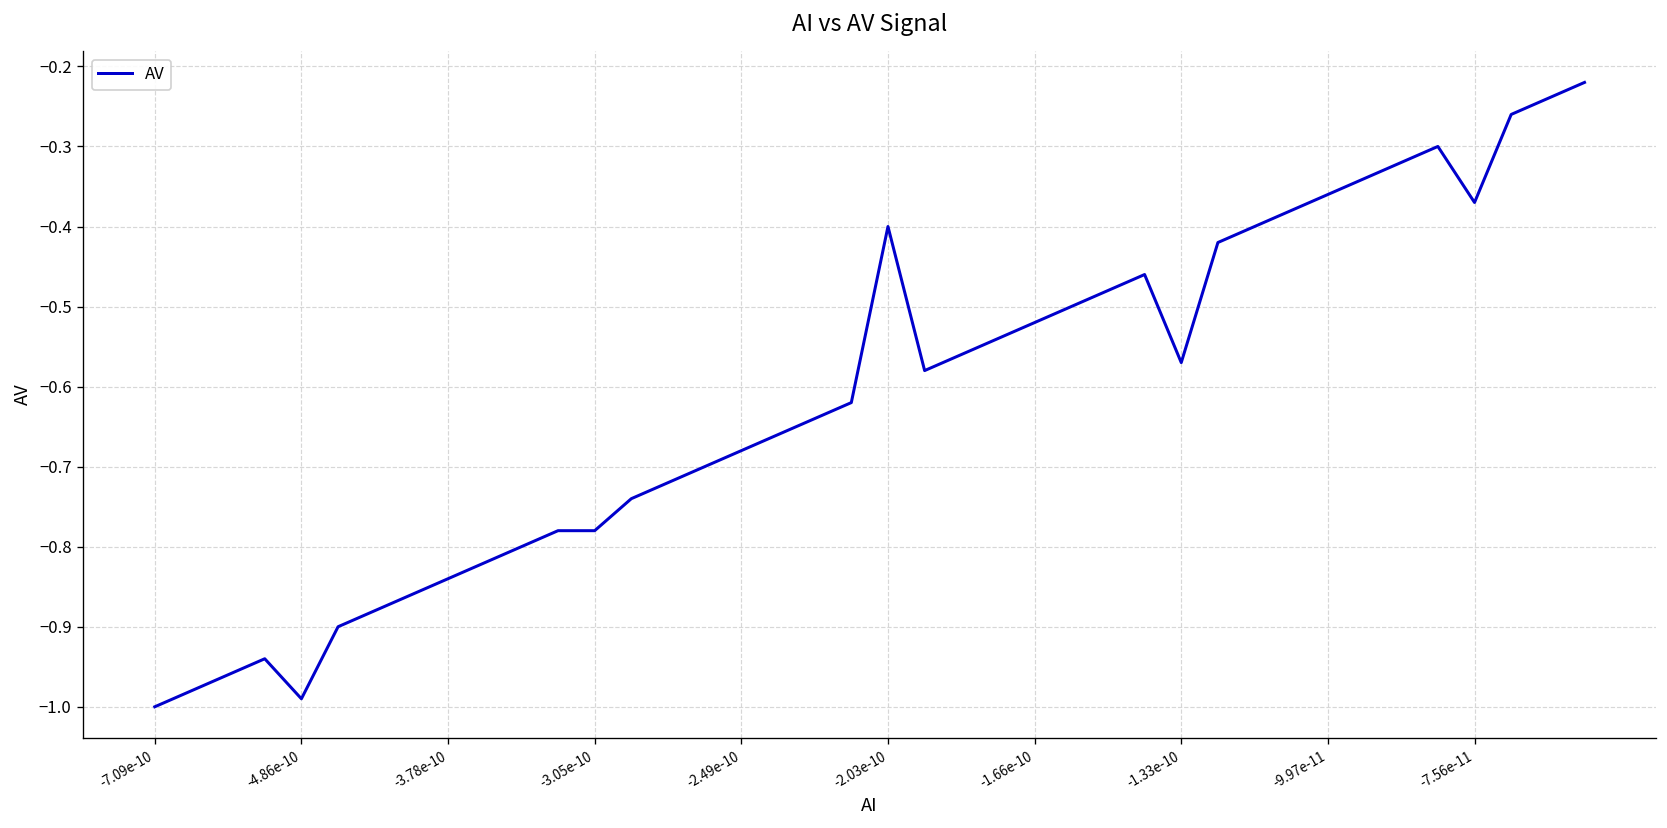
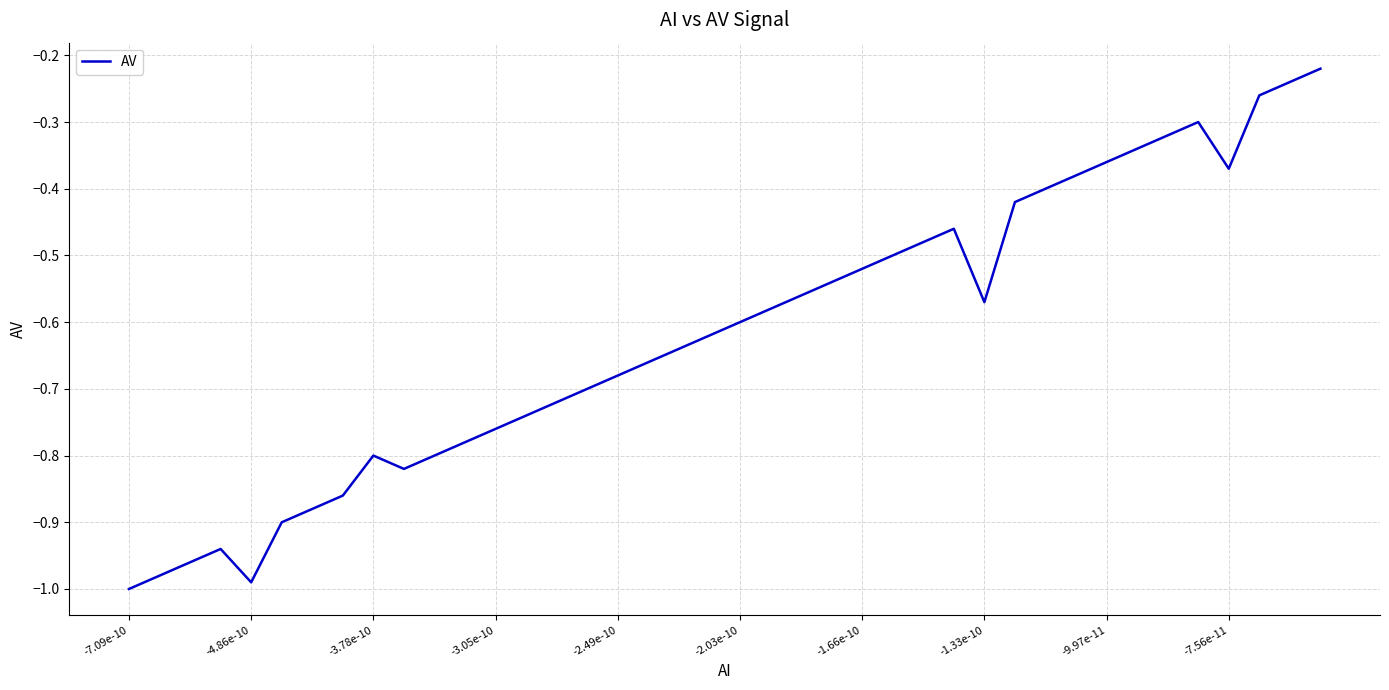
  {
    "-7.09e-10": -1.00,
    "-4.86e-10": -0.99,
-   "-3.78e-10": -0.84,
-   "-3.05e-10": -0.78,
+   "-3.78e-10": -0.80,
+   "-3.05e-10": -0.76,
    "-2.49e-10": -0.68,
-   "-2.03e-10": -0.4,
+   "-2.03e-10": -0.6,
    "-1.66e-10": -0.52,
    "-1.33e-10": -0.57,
    "-9.97e-11": -0.36,
    "-7.56e-11": -0.37
  }
